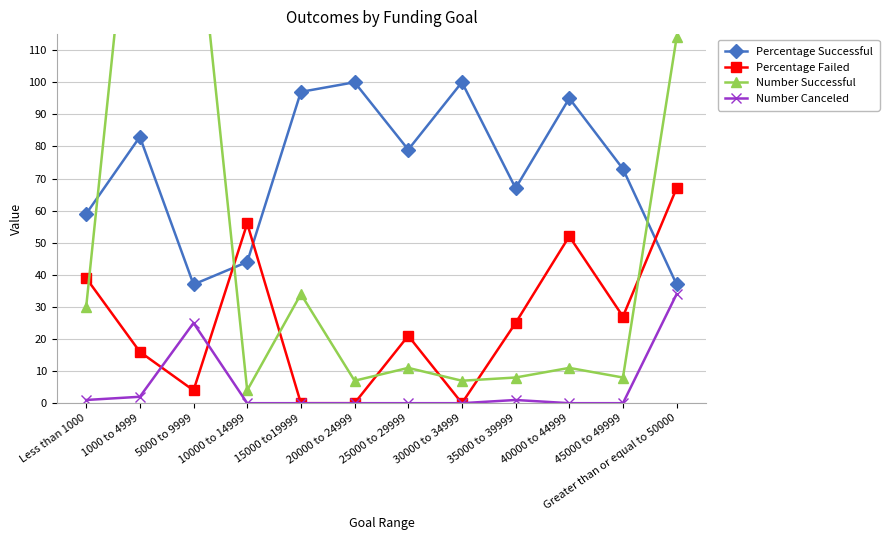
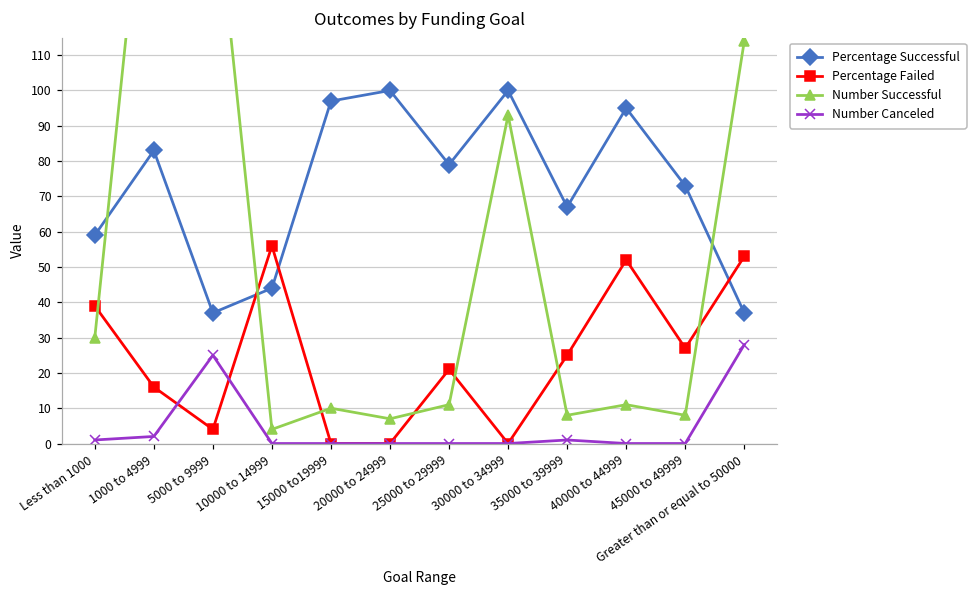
  {
    "Percentage Successful": {
      "Less than 1000": 59,
      "1000 to 4999": 83,
      "5000 to 9999": 37,
      "10000 to 14999": 44,
      "15000 to19999": 97,
      "20000 to 24999": 100,
      "25000 to 29999": 79,
      "30000 to 34999": 100,
      "35000 to 39999": 67,
      "40000 to 44999": 95,
      "45000 to 49999": 73,
      "Greater than or equal to 50000": 37
    },
    "Percentage Failed": {
      "Less than 1000": 39,
      "1000 to 4999": 16,
      "5000 to 9999": 4,
      "10000 to 14999": 56,
      "25000 to 29999": 21,
      "35000 to 39999": 25,
      "40000 to 44999": 52,
      "45000 to 49999": 27,
-     "Greater than or equal to 50000": 67
+     "Greater than or equal to 50000": 53
    },
    "Number Successful": {
      "Less than 1000": 30,
      "10000 to 14999": 4,
-     "15000 to19999": 34,
+     "15000 to19999": 10,
      "20000 to 24999": 7,
      "25000 to 29999": 11,
-     "30000 to 34999": 7,
+     "30000 to 34999": 93,
      "35000 to 39999": 8,
      "40000 to 44999": 11,
      "45000 to 49999": 8,
      "Greater than or equal to 50000": 114
    },
    "Number Canceled": {
      "Less than 1000": 1,
      "1000 to 4999": 2,
      "5000 to 9999": 25,
      "10000 to 14999": 0,
      "25000 to 29999": 0,
      "35000 to 39999": 1,
      "40000 to 44999": 0,
      "45000 to 49999": 0,
-     "Greater than or equal to 50000": 34
+     "Greater than or equal to 50000": 28
    }
  }
